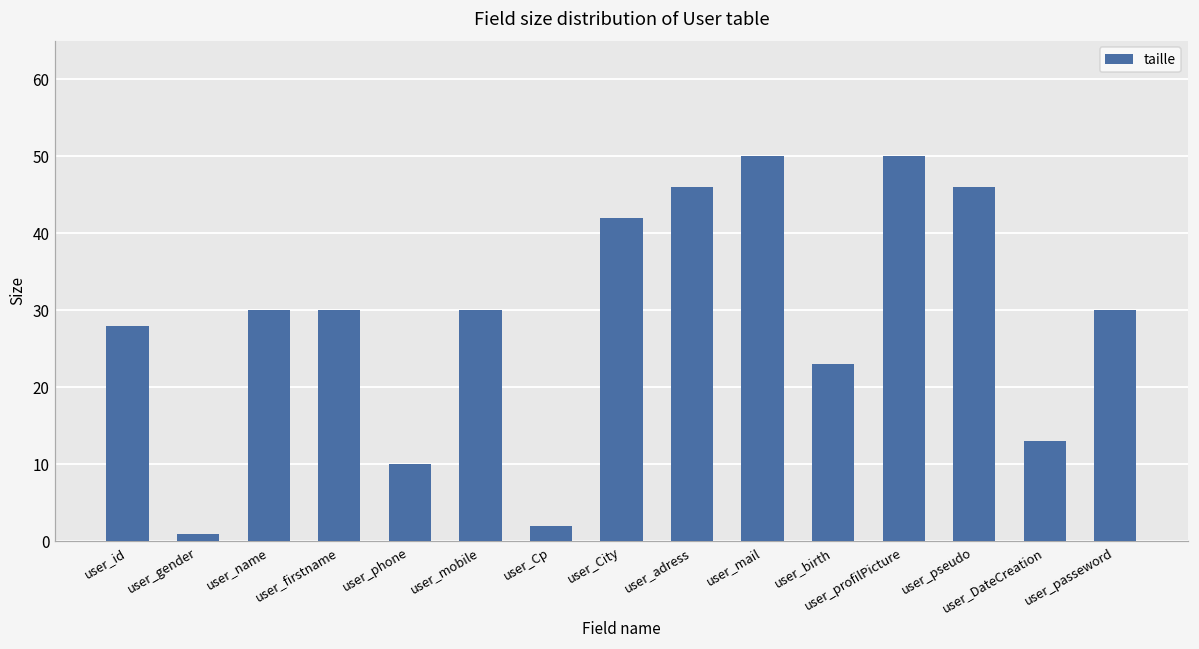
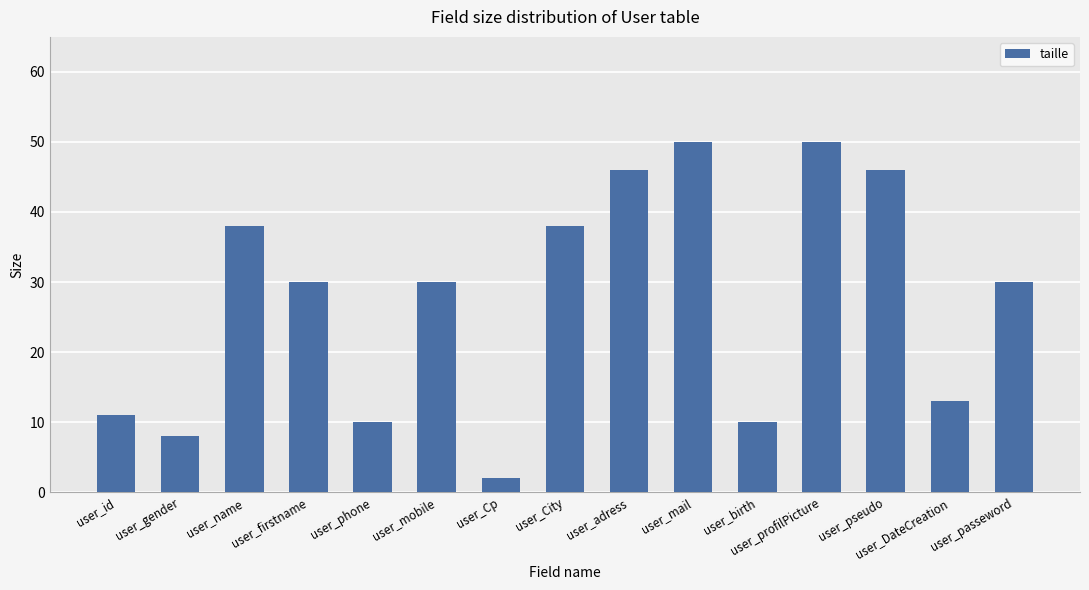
  {
-   "user_id": 28,
-   "user_gender": 1,
-   "user_name": 30,
+   "user_id": 11,
+   "user_gender": 8,
+   "user_name": 38,
    "user_firstname": 30,
    "user_phone": 10,
    "user_mobile": 30,
    "user_Cp": 2,
-   "user_City": 42,
+   "user_City": 38,
    "user_adress": 46,
    "user_mail": 50,
-   "user_birth": 23,
+   "user_birth": 10,
    "user_profilPicture": 50,
    "user_pseudo": 46,
    "user_DateCreation": 13,
    "user_passeword": 30
  }
